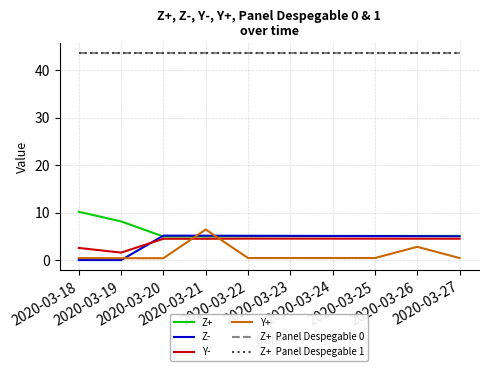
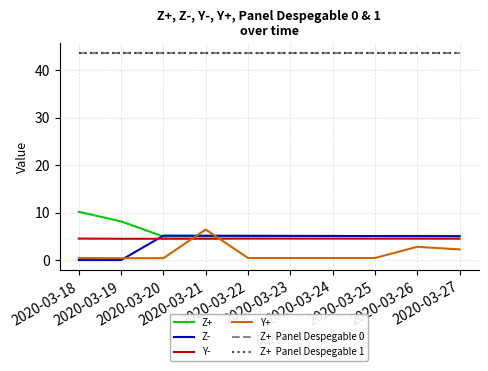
  {
    "Z+": {
      "2020-03-18": 10,
      "2020-03-19": 8
    },
    "Y-": {
-     "2020-03-18": 3,
-     "2020-03-19": 2,
+     "2020-03-18": 5,
+     "2020-03-19": 4,
      "2020-03-24": 5,
      "2020-03-25": 5
    },
    "Y+": {
      "2020-03-20": 0,
      "2020-03-21": 6,
      "2020-03-22": 0,
      "2020-03-23": 0,
      "2020-03-24": 0,
      "2020-03-25": 0,
      "2020-03-26": 3,
-     "2020-03-27": 0
+     "2020-03-27": 2
    },
    "Z+ Panel Despegable 1": {
      "2020-03-18": 44,
      "2020-03-19": 44,
      "2020-03-20": 44,
      "2020-03-21": 44,
      "2020-03-22": 44,
      "2020-03-23": 44,
      "2020-03-24": 44,
      "2020-03-25": 44,
      "2020-03-26": 44,
      "2020-03-27": 44
    }
  }
